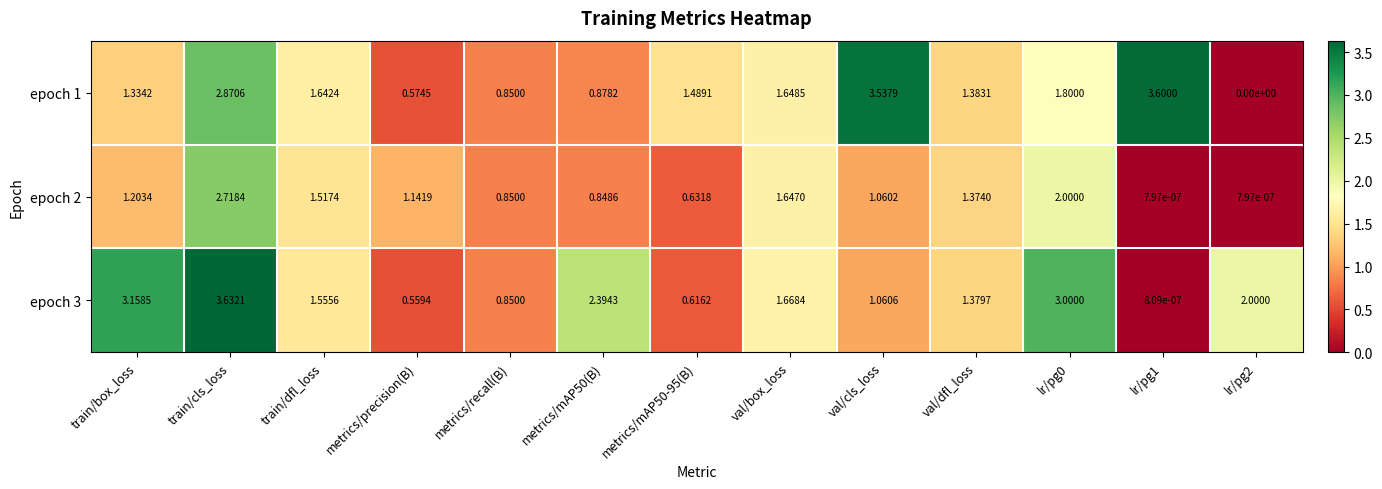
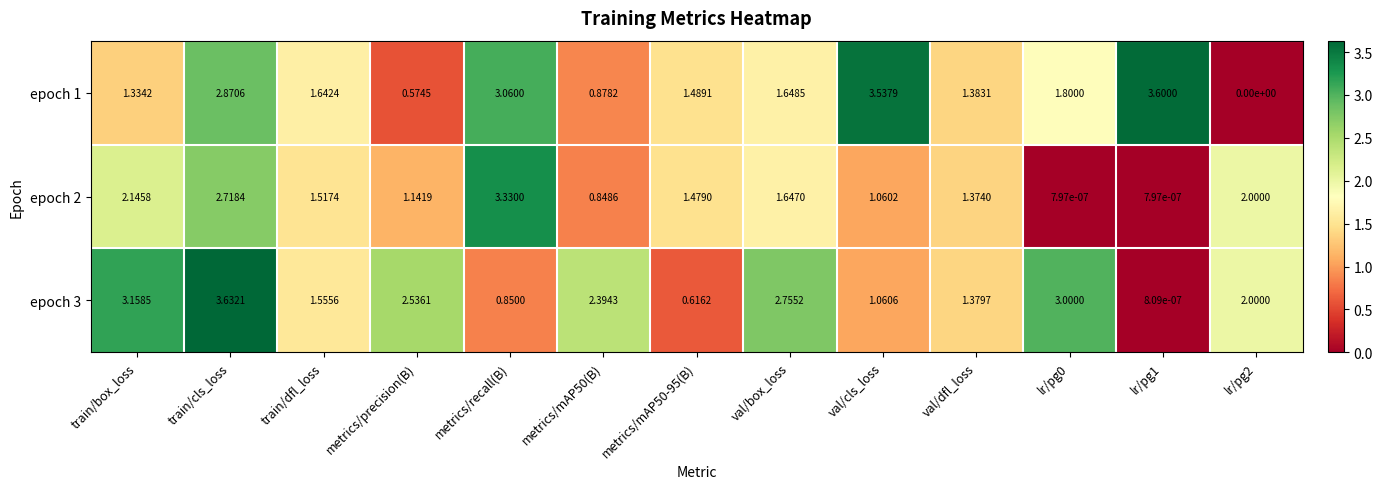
  {
    "epoch 1": {
      "train/box_loss": "1.3342",
      "train/cls_loss": "2.8706",
      "train/dfl_loss": "1.6424",
      "metrics/precision(B)": "0.5745",
-     "metrics/recall(B)": "0.8500",
+     "metrics/recall(B)": "3.0600",
      "metrics/mAP50(B)": "0.8782",
      "metrics/mAP50-95(B)": "1.4891",
      "val/box_loss": "1.6485",
      "val/cls_loss": "3.5379",
      "val/dfl_loss": "1.3831",
      "lr/pg0": "1.8000",
      "lr/pg1": "3.6000",
      "lr/pg2": "0.00e+00"
    },
    "epoch 2": {
-     "train/box_loss": "1.2034",
+     "train/box_loss": "2.1458",
      "train/cls_loss": "2.7184",
      "train/dfl_loss": "1.5174",
      "metrics/precision(B)": "1.1419",
-     "metrics/recall(B)": "0.8500",
+     "metrics/recall(B)": "3.3300",
      "metrics/mAP50(B)": "0.8486",
-     "metrics/mAP50-95(B)": "0.6318",
+     "metrics/mAP50-95(B)": "1.4790",
      "val/box_loss": "1.6470",
      "val/cls_loss": "1.0602",
      "val/dfl_loss": "1.3740",
-     "lr/pg0": "2.0000",
+     "lr/pg0": "7.97e-07",
      "lr/pg1": "7.97e-07",
-     "lr/pg2": "7.97e-07"
+     "lr/pg2": "2.0000"
    },
    "epoch 3": {
      "train/box_loss": "3.1585",
      "train/cls_loss": "3.6321",
      "train/dfl_loss": "1.5556",
-     "metrics/precision(B)": "0.5594",
+     "metrics/precision(B)": "2.5361",
      "metrics/recall(B)": "0.8500",
      "metrics/mAP50(B)": "2.3943",
      "metrics/mAP50-95(B)": "0.6162",
-     "val/box_loss": "1.6684",
+     "val/box_loss": "2.7552",
      "val/cls_loss": "1.0606",
      "val/dfl_loss": "1.3797",
      "lr/pg0": "3.0000",
      "lr/pg1": "8.09e-07",
      "lr/pg2": "2.0000"
    }
  }
